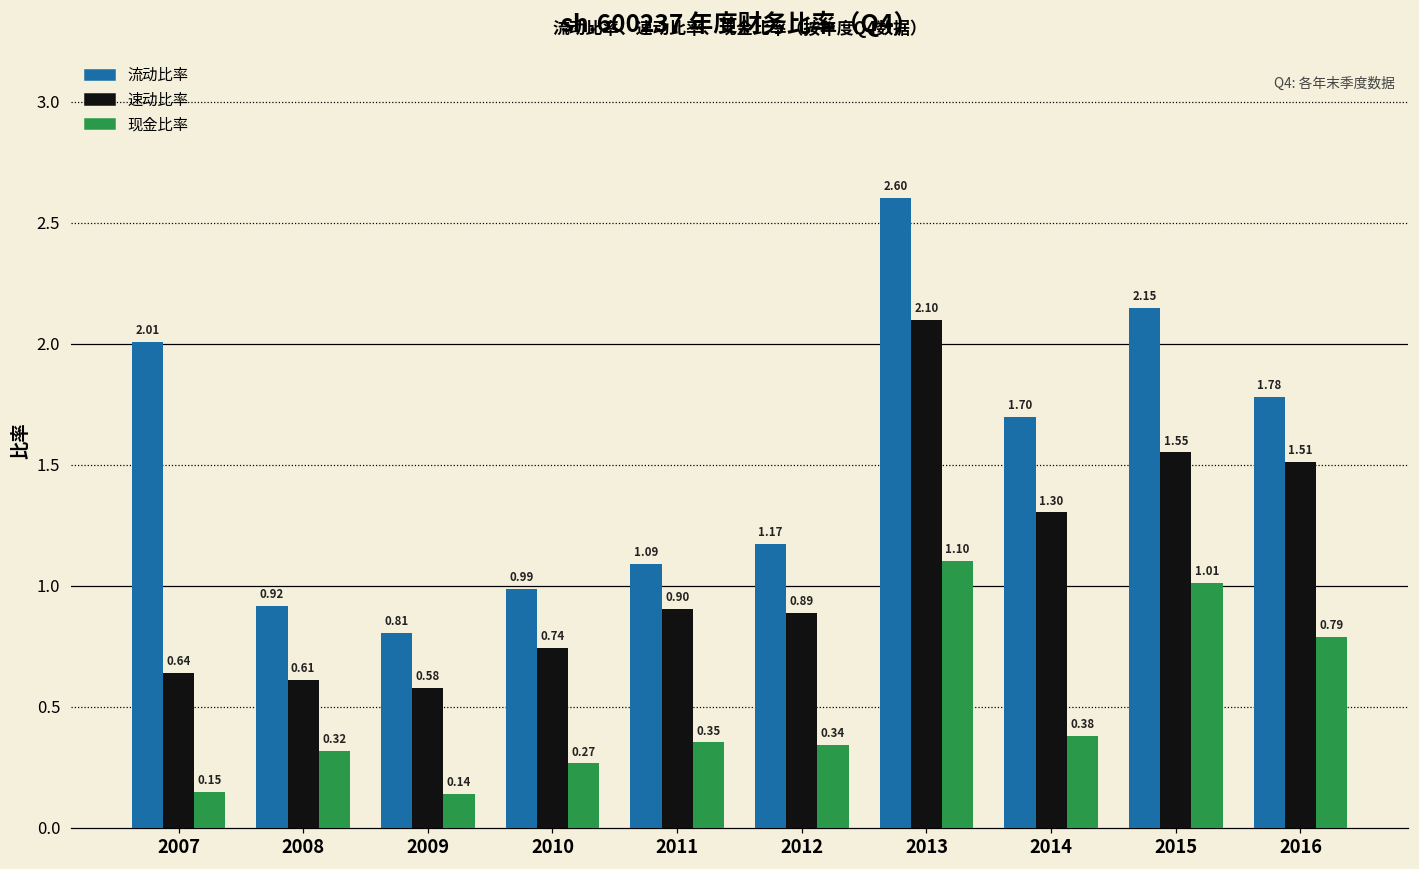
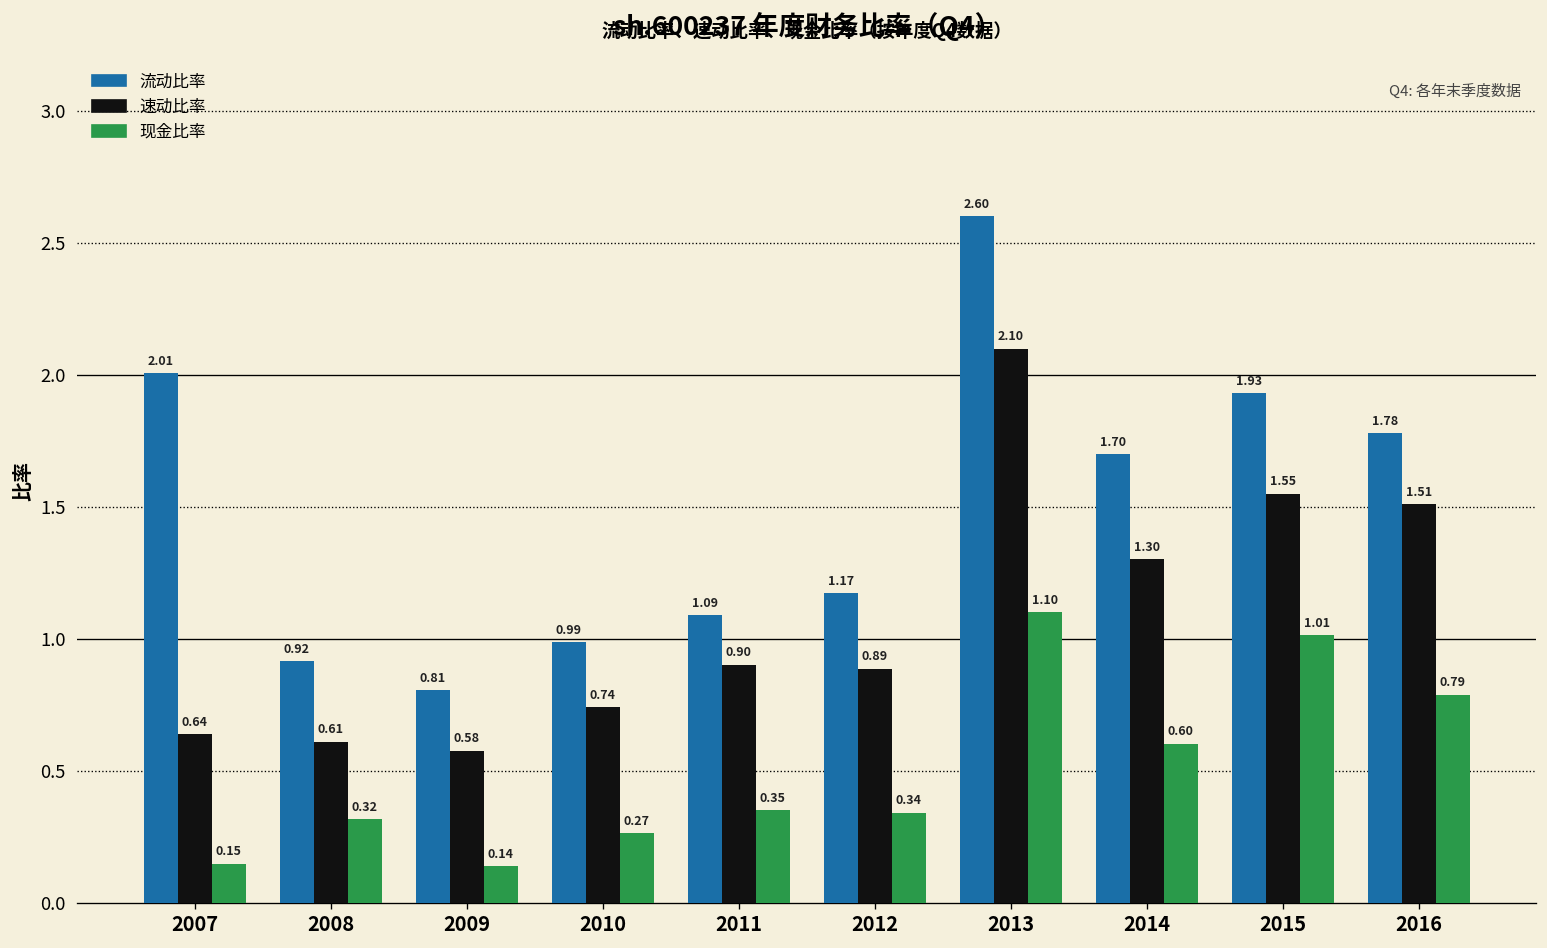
  {
    "流动比率": {
      "2007": 2.01,
      "2008": 0.92,
      "2009": 0.81,
      "2010": 0.99,
      "2011": 1.09,
      "2012": 1.17,
      "2013": 2.60,
      "2014": 1.70,
-     "2015": 2.15,
+     "2015": 1.93,
      "2016": 1.78
    },
    "速动比率": {
      "2007": 0.64,
      "2008": 0.61,
      "2009": 0.58,
      "2010": 0.74,
      "2011": 0.90,
      "2012": 0.89,
      "2013": 2.10,
      "2014": 1.30,
      "2015": 1.55,
      "2016": 1.51
    },
    "现金比率": {
      "2007": 0.15,
      "2008": 0.32,
      "2009": 0.14,
      "2010": 0.27,
      "2011": 0.35,
      "2012": 0.34,
      "2013": 1.10,
-     "2014": 0.38,
+     "2014": 0.60,
      "2015": 1.01,
      "2016": 0.79
    }
  }
